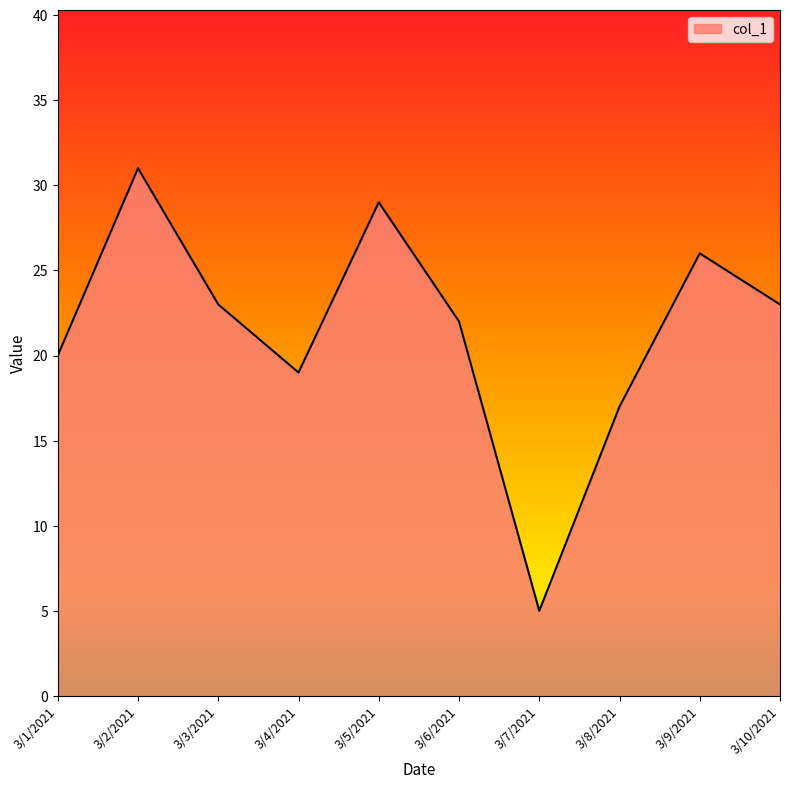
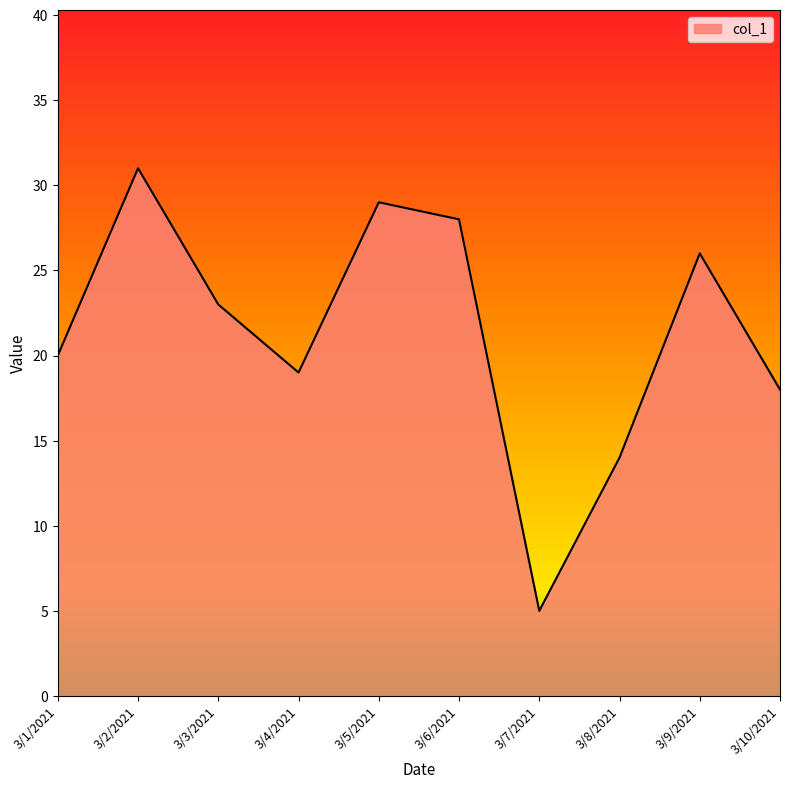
  {
    "3/1/2021": 20,
    "3/2/2021": 31,
    "3/3/2021": 23,
    "3/4/2021": 19,
    "3/5/2021": 29,
-   "3/6/2021": 22,
+   "3/6/2021": 28,
    "3/7/2021": 5,
-   "3/8/2021": 17,
+   "3/8/2021": 14,
    "3/9/2021": 26,
-   "3/10/2021": 23
+   "3/10/2021": 18
  }
